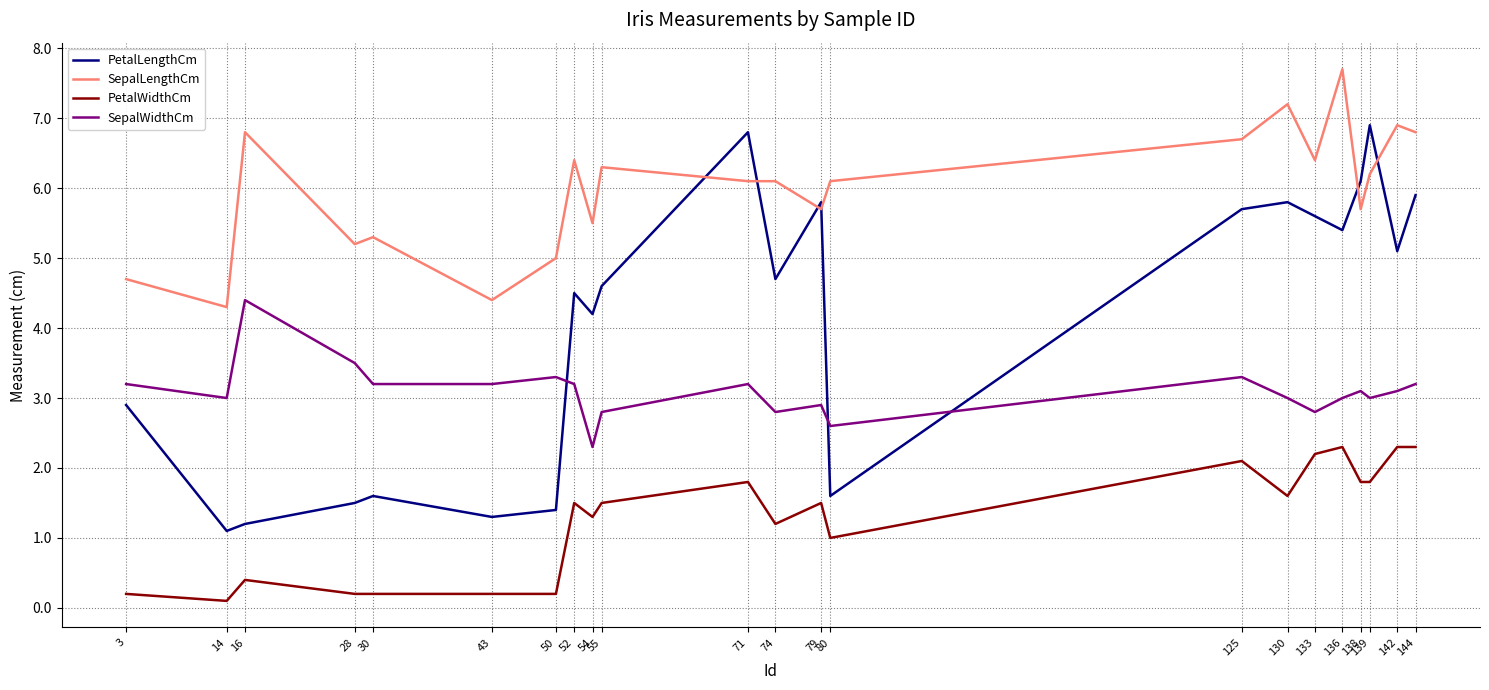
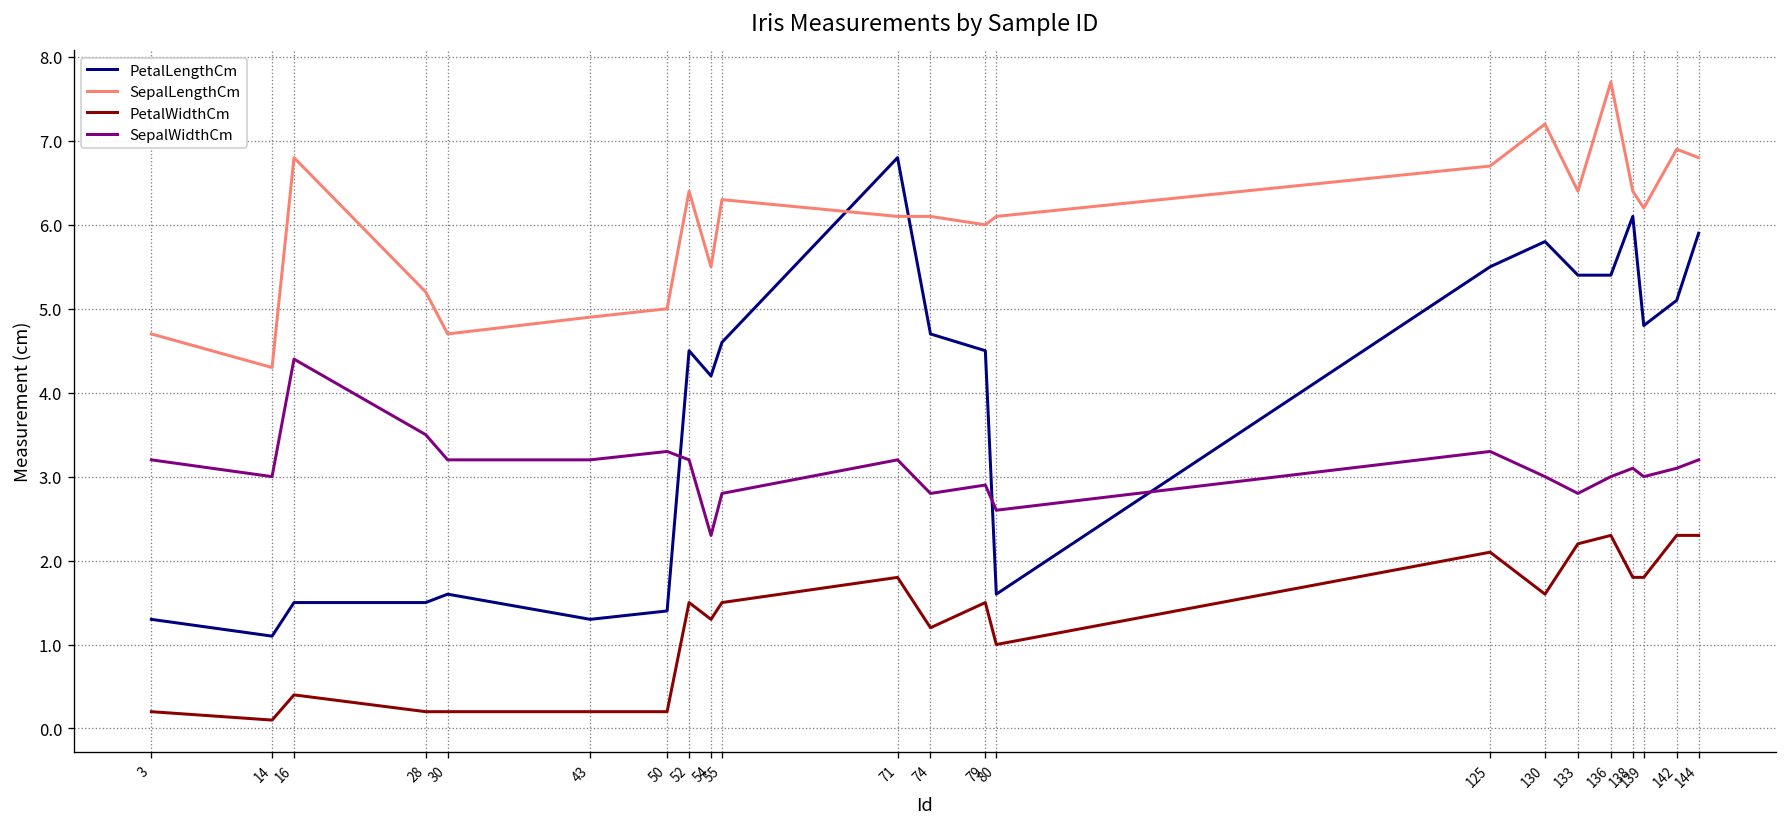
  {
    "PetalLengthCm": {
-     "3": 2.9,
+     "3": 1.3,
      "14": 1.1,
-     "16": 1.2,
+     "16": 1.5,
      "28": 1.5,
      "30": 1.6,
      "43": 1.3,
      "50": 1.4,
      "52": 4.5,
      "54": 4.2,
      "55": 4.6,
      "71": 6.8,
      "74": 4.7,
-     "79": 5.8,
+     "79": 4.5,
      "80": 1.6,
-     "125": 5.7,
+     "125": 5.5,
      "130": 5.8,
-     "133": 5.6,
+     "133": 5.4,
      "136": 5.4,
      "138": 6.1,
-     "139": 6.9,
+     "139": 4.8,
      "142": 5.1,
      "144": 5.9
    },
    "SepalLengthCm": {
      "3": 4.7,
      "14": 4.3,
      "16": 6.8,
      "28": 5.2,
-     "30": 5.3,
-     "43": 4.4,
+     "30": 4.7,
+     "43": 4.9,
      "50": 5.0,
      "52": 6.4,
      "54": 5.5,
      "55": 6.3,
      "71": 6.1,
      "74": 6.1,
-     "79": 5.7,
+     "79": 6.0,
      "80": 6.1,
      "125": 6.7,
      "130": 7.2,
      "133": 6.4,
      "136": 7.7,
-     "138": 5.7,
+     "138": 6.4,
      "139": 6.2,
      "142": 6.9,
      "144": 6.8
    },
    "PetalWidthCm": {
      "3": 0.2,
      "14": 0.1,
      "16": 0.4,
      "28": 0.2,
      "30": 0.2,
      "43": 0.2,
      "50": 0.2,
      "52": 1.5,
      "54": 1.3,
      "55": 1.5,
      "71": 1.8,
      "74": 1.2,
      "79": 1.5,
      "80": 1.0,
      "125": 2.1,
      "130": 1.6,
      "133": 2.2,
      "136": 2.3,
      "138": 1.8,
      "139": 1.8,
      "142": 2.3,
      "144": 2.3
    },
    "SepalWidthCm": {
      "3": 3.2,
      "14": 3.0,
      "16": 4.4,
      "28": 3.5,
      "30": 3.2,
      "43": 3.2,
      "50": 3.3,
      "52": 3.2,
      "54": 2.3,
      "55": 2.8,
      "71": 3.2,
      "74": 2.8,
      "79": 2.9,
      "80": 2.6,
      "125": 3.3,
      "130": 3.0,
      "133": 2.8,
      "136": 3.0,
      "138": 3.1,
      "139": 3.0,
      "142": 3.1,
      "144": 3.2
    }
  }
